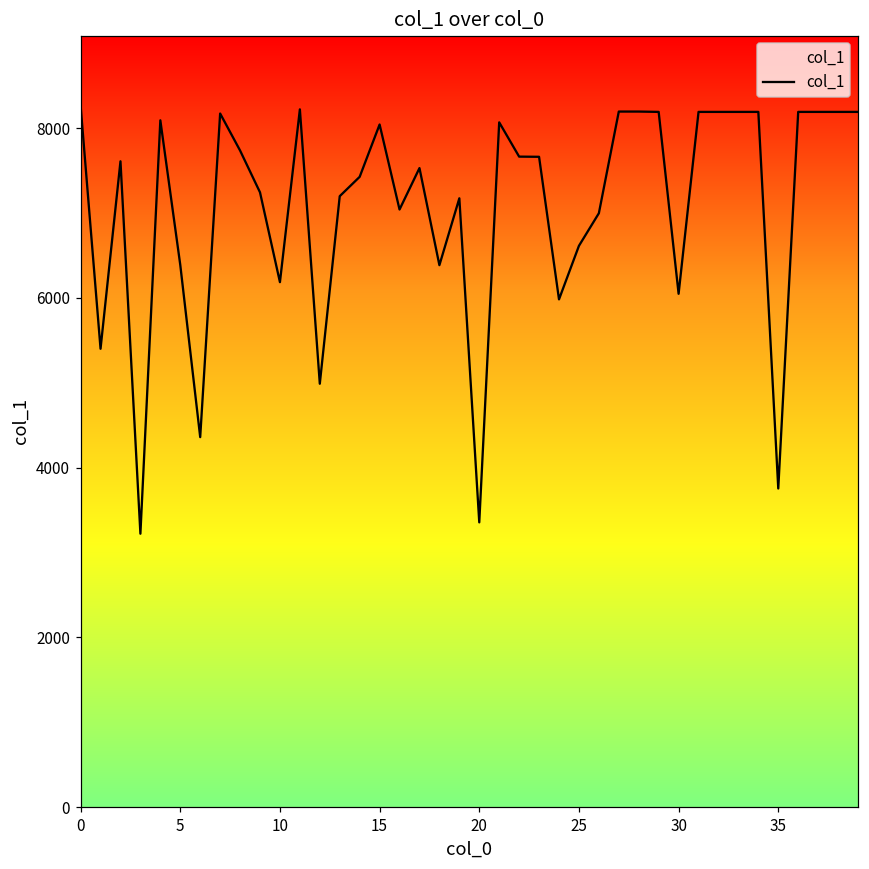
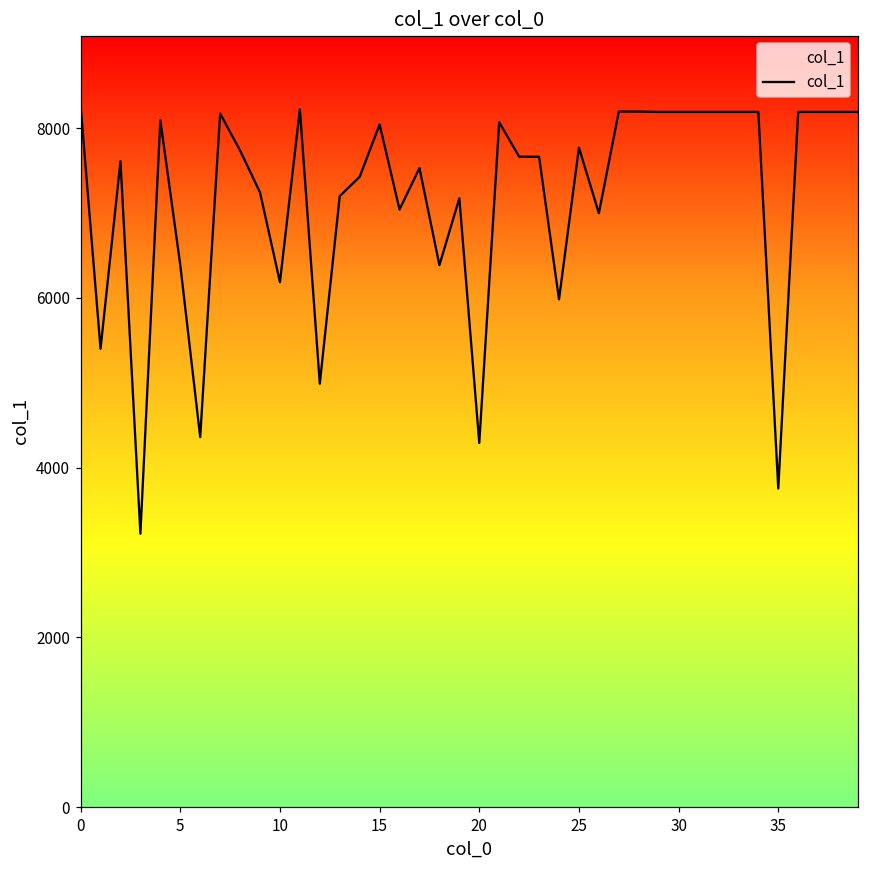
  {
    "0": 8300,
    "5": 6400,
    "10": 6200,
    "15": 8000,
-   "20": 3400,
-   "25": 6600,
-   "30": 6000,
+   "20": 4300,
+   "25": 7800,
+   "30": 8200,
    "35": 3800
  }
